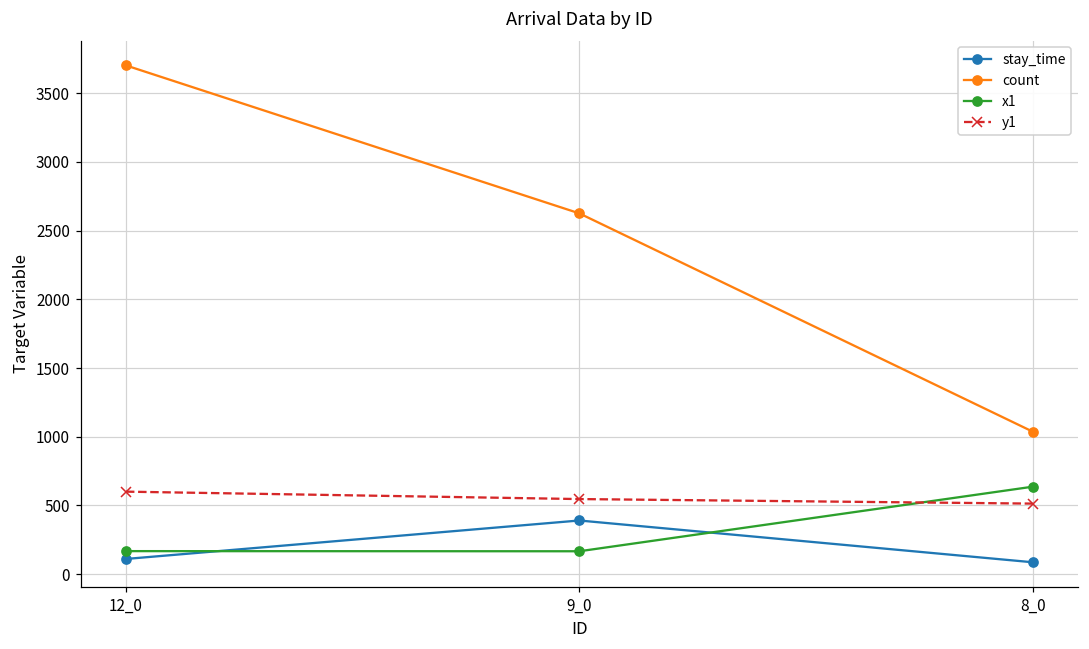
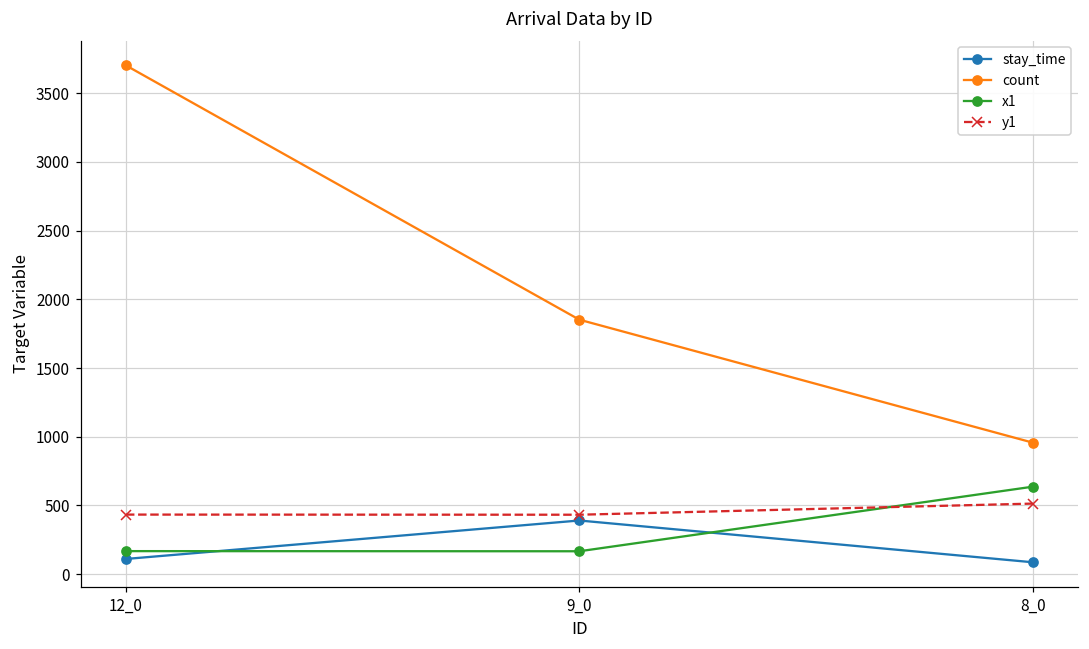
  {
    "stay_time": {
      "12_0": 110,
      "9_0": 390,
      "8_0": 90
    },
    "count": {
      "12_0": 3700,
-     "9_0": 2630,
-     "8_0": 1040
+     "9_0": 1850,
+     "8_0": 960
    },
    "x1": {
      "12_0": 170,
      "9_0": 170,
      "8_0": 640
    },
    "y1": {
-     "12_0": 600,
-     "9_0": 550,
+     "12_0": 430,
+     "9_0": 430,
      "8_0": 510
    }
  }
